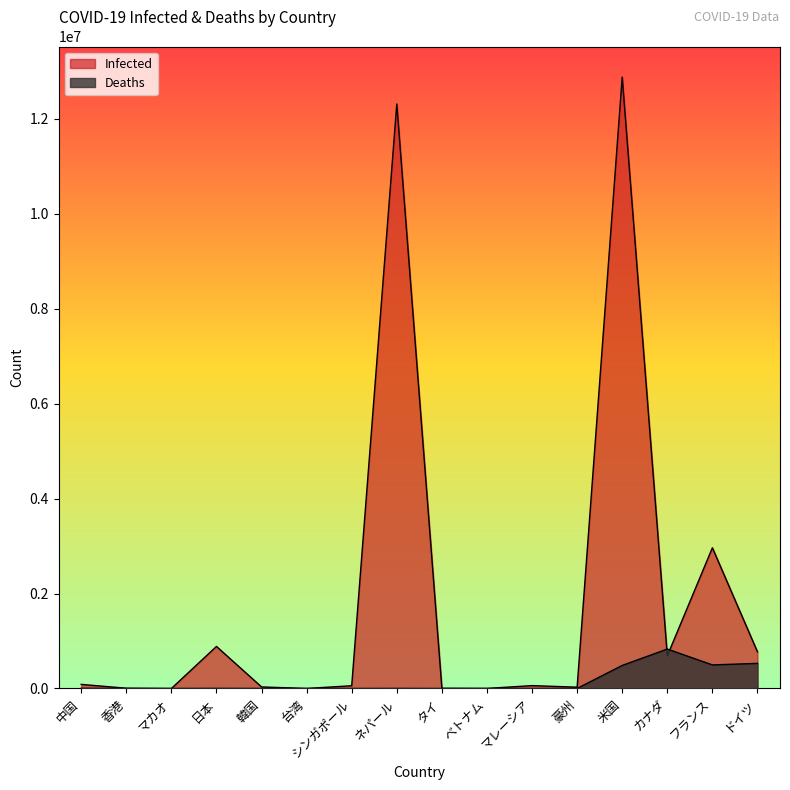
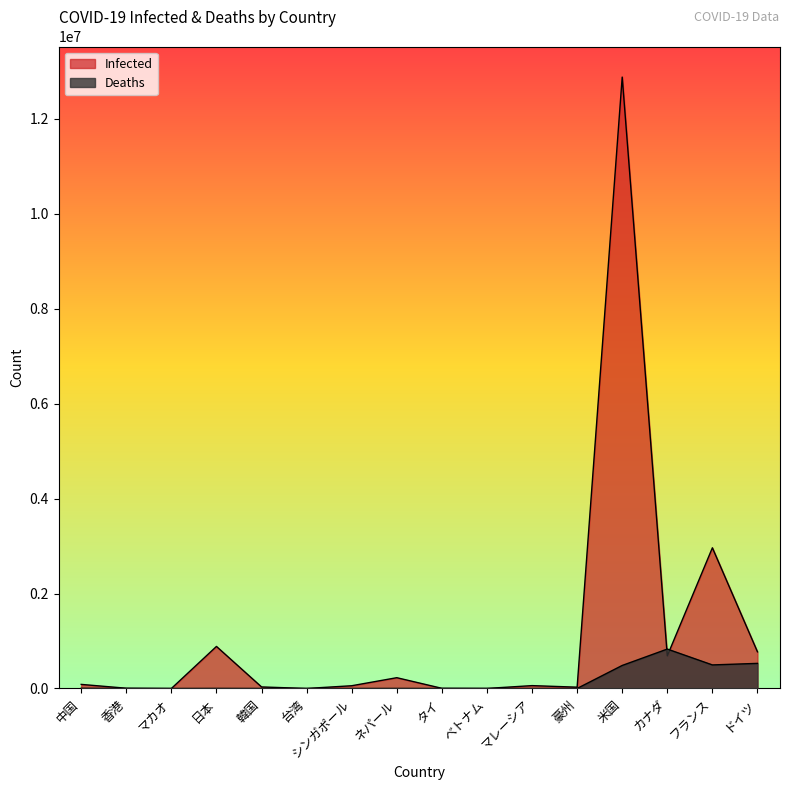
  {
    "Infected": {
      "中国": 100000,
      "日本": 900000,
      "シンガポール": 100000,
-     "ネパール": 12300000,
+     "ネパール": 200000,
      "マレーシア": 100000,
      "米国": 12900000,
      "カナダ": 700000,
      "フランス": 3000000,
      "ドイツ": 800000
    },
    "Deaths": {
      "中国": 0,
      "日本": 0,
      "シンガポール": 0,
      "ネパール": 0,
      "マレーシア": 0,
      "米国": 500000,
      "カナダ": 800000,
      "フランス": 500000,
      "ドイツ": 500000
    }
  }
